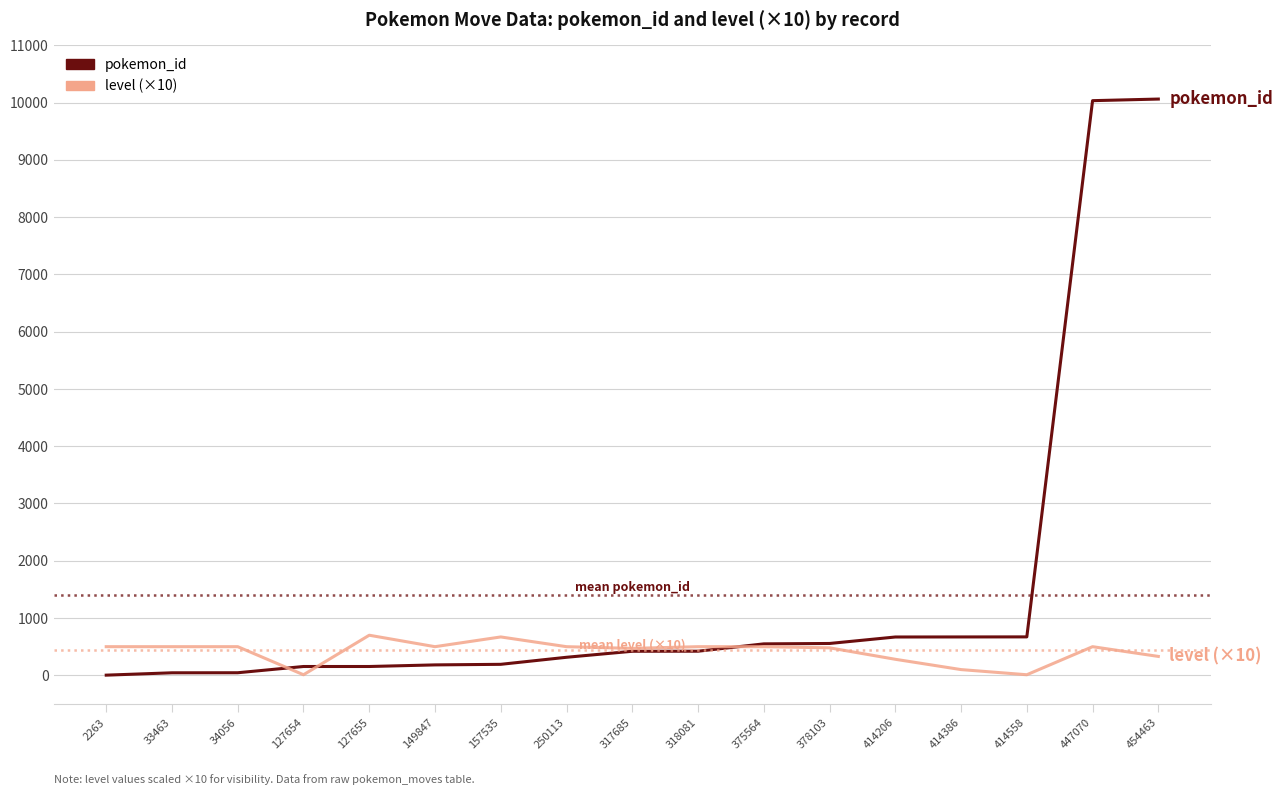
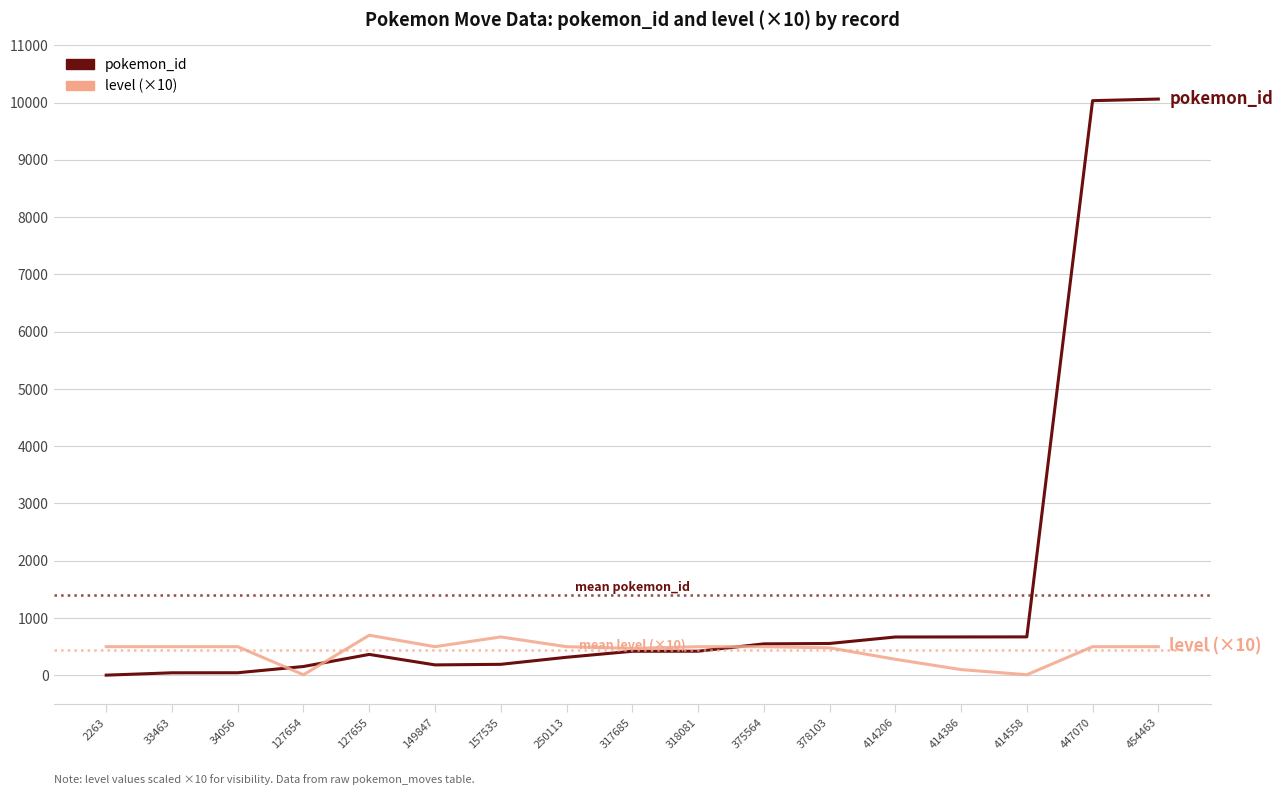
  {
    "pokemon_id": {
      "2263": 0,
      "33463": 0,
      "34056": 0,
      "127654": 200,
-     "127655": 200,
+     "127655": 400,
      "149847": 200,
      "157535": 200,
      "250113": 300,
      "318081": 400,
      "375564": 500,
      "378103": 600,
      "414206": 700,
      "414386": 700,
      "414558": 700,
      "447070": 10000,
      "454463": 10100
    },
    "level (×10)": {
      "2263": 500,
      "33463": 500,
      "34056": 500,
      "127654": 0,
      "127655": 700,
      "149847": 500,
      "157535": 700,
      "250113": 500,
      "318081": 500,
      "375564": 500,
      "378103": 500,
      "414206": 300,
      "414386": 100,
      "414558": 0,
      "447070": 500,
-     "454463": 300
+     "454463": 500
    }
  }
